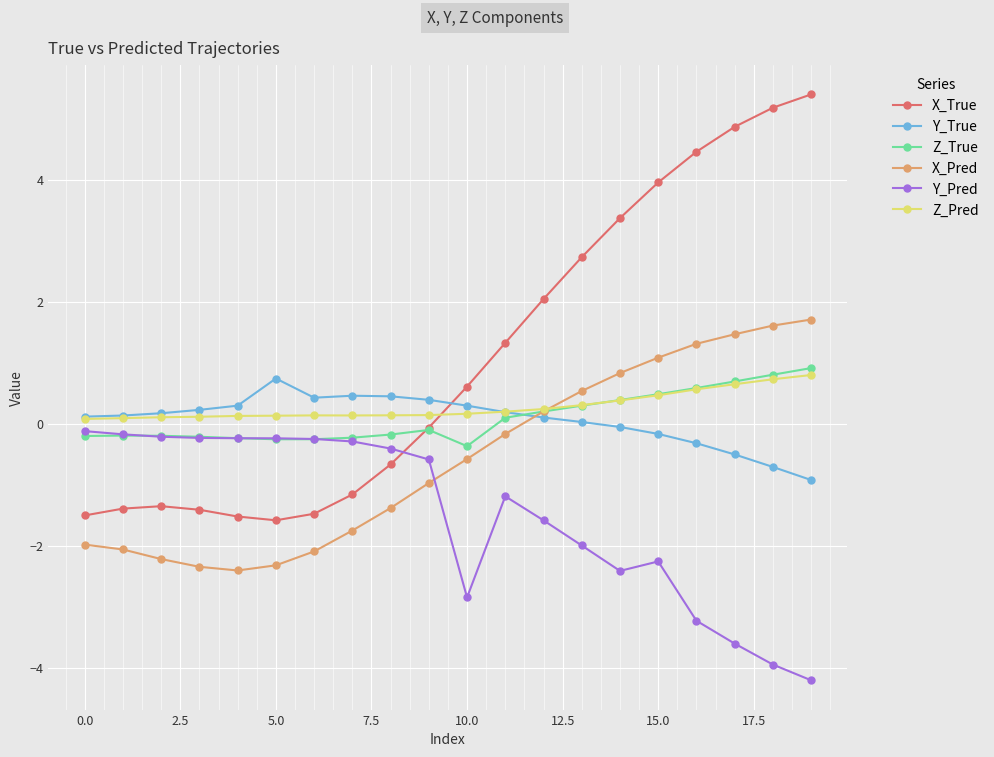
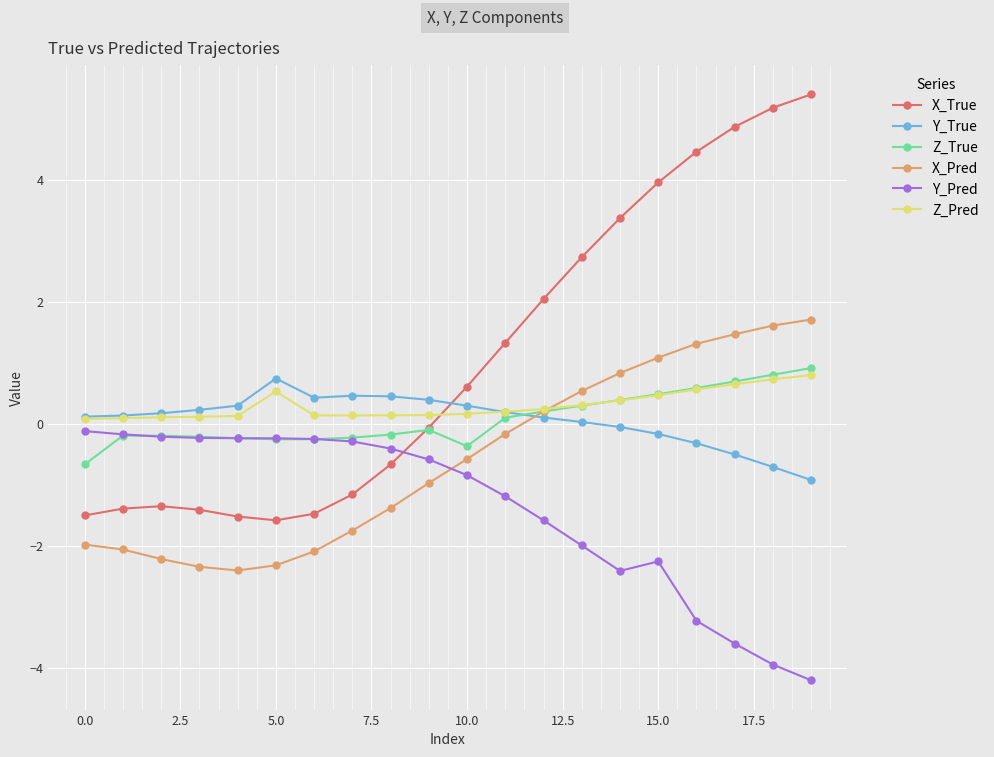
  {
    "Y_True": {
      "5.0": 0.7,
      "10.0": 0.3,
      "15.0": -0.2
    },
    "Z_True": {
-     "0.0": -0.2,
+     "0.0": -0.7,
      "10.0": -0.4
    },
    "Y_Pred": {
      "0.0": -0.1,
-     "10.0": -2.8,
+     "10.0": -0.8,
      "15.0": -2.3
    },
    "Z_Pred": {
-     "5.0": 0.1,
+     "5.0": 0.5,
      "10.0": 0.2
    }
  }
